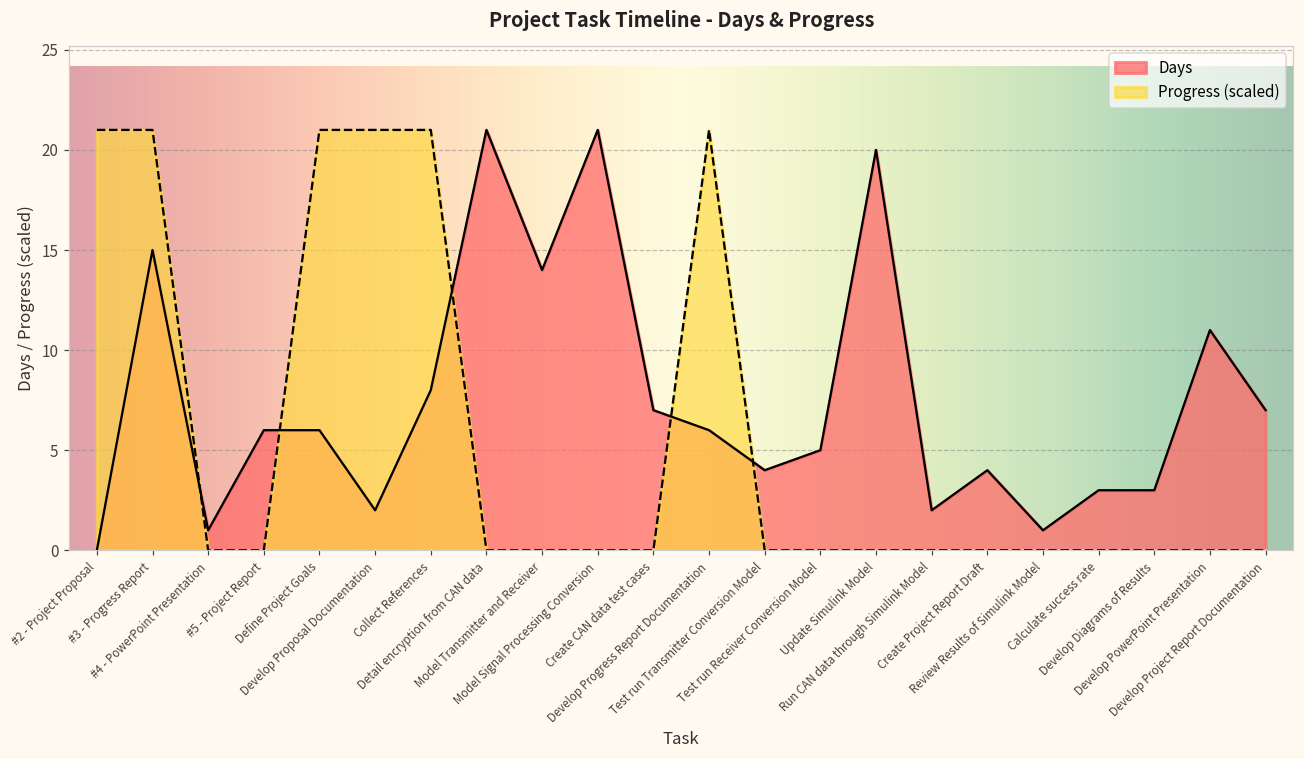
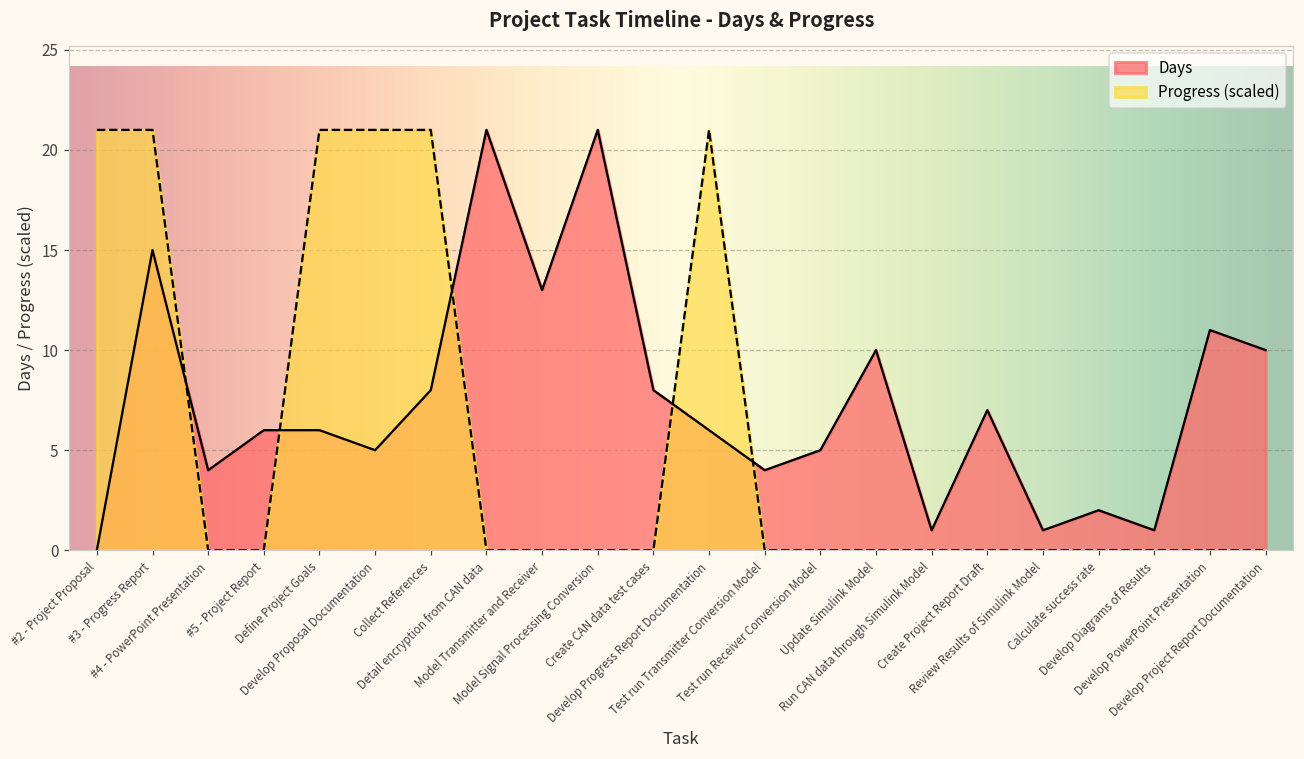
  {
    "Days": {
      "#2 - Project Proposal": 0,
      "#3 - Progress Report": 15,
-     "#4 - PowerPoint Presentation": 1,
+     "#4 - PowerPoint Presentation": 4,
      "#5 - Project Report": 6,
      "Define Project Goals": 6,
-     "Develop Proposal Documentation": 2,
+     "Develop Proposal Documentation": 5,
      "Collect References": 8,
      "Detail encryption from CAN data": 21,
-     "Model Transmitter and Receiver": 14,
+     "Model Transmitter and Receiver": 13,
      "Model Signal Processing Conversion": 21,
-     "Create CAN data test cases": 7,
+     "Create CAN data test cases": 8,
      "Develop Progress Report Documentation": 6,
      "Test run Transmitter Conversion Model": 4,
      "Test run Receiver Conversion Model": 5,
-     "Update Simulink Model": 20,
-     "Run CAN data through Simulink Model": 2,
-     "Create Project Report Draft": 4,
+     "Update Simulink Model": 10,
+     "Run CAN data through Simulink Model": 1,
+     "Create Project Report Draft": 7,
      "Review Results of Simulink Model": 1,
-     "Calculate success rate": 3,
-     "Develop Diagrams of Results": 3,
+     "Calculate success rate": 2,
+     "Develop Diagrams of Results": 1,
      "Develop PowerPoint Presentation": 11,
-     "Develop Project Report Documentation": 7
+     "Develop Project Report Documentation": 10
    },
    "Progress (scaled)": {
      "#2 - Project Proposal": 21,
      "#3 - Progress Report": 21,
      "#4 - PowerPoint Presentation": 0,
      "#5 - Project Report": 0,
      "Define Project Goals": 21,
      "Develop Proposal Documentation": 21,
      "Collect References": 21,
      "Detail encryption from CAN data": 0,
      "Model Transmitter and Receiver": 0,
      "Model Signal Processing Conversion": 0,
      "Create CAN data test cases": 0,
      "Develop Progress Report Documentation": 21,
      "Test run Transmitter Conversion Model": 0,
      "Test run Receiver Conversion Model": 0,
      "Update Simulink Model": 0,
      "Run CAN data through Simulink Model": 0,
      "Create Project Report Draft": 0,
      "Review Results of Simulink Model": 0,
      "Calculate success rate": 0,
      "Develop Diagrams of Results": 0,
      "Develop PowerPoint Presentation": 0,
      "Develop Project Report Documentation": 0
    }
  }
